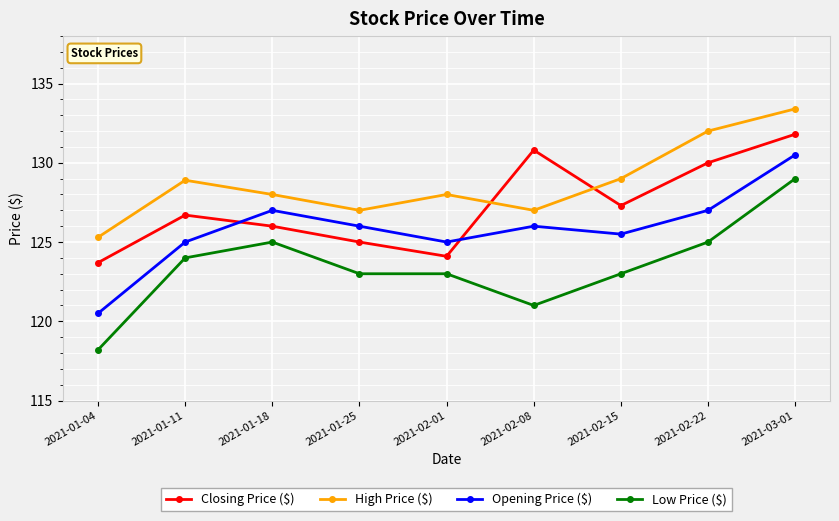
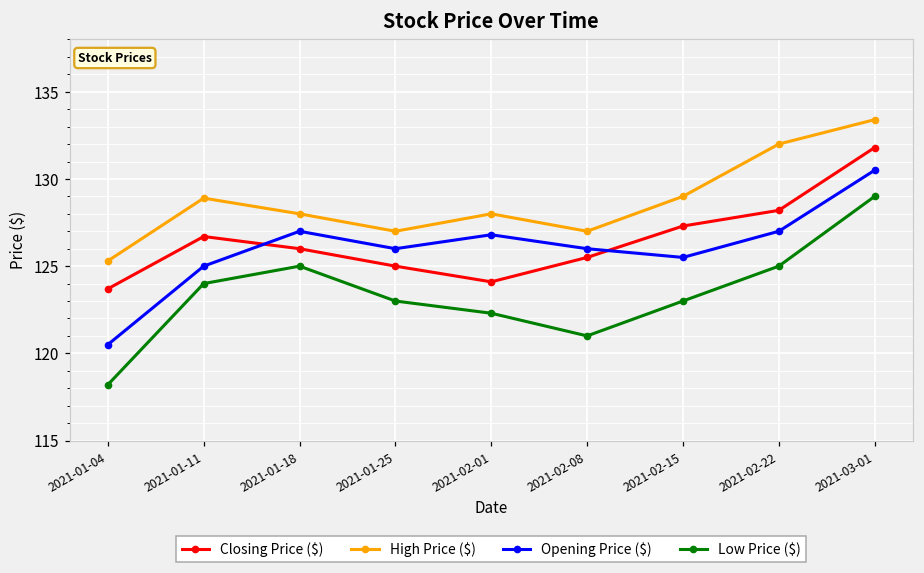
  {
    "Closing Price ($)": {
      "2021-01-04": 123.7,
      "2021-01-11": 126.7,
      "2021-01-18": 126.0,
      "2021-01-25": 125.0,
      "2021-02-01": 124.1,
-     "2021-02-08": 130.8,
+     "2021-02-08": 125.5,
      "2021-02-15": 127.3,
-     "2021-02-22": 130.0,
+     "2021-02-22": 128.2,
      "2021-03-01": 131.8
    },
    "High Price ($)": {
      "2021-01-04": 125.3,
      "2021-01-11": 128.9,
      "2021-01-18": 128.0,
      "2021-01-25": 127.0,
      "2021-02-01": 128.0,
      "2021-02-08": 127.0,
      "2021-02-15": 129.0,
      "2021-02-22": 132.0,
      "2021-03-01": 133.4
    },
    "Opening Price ($)": {
      "2021-01-04": 120.5,
      "2021-01-11": 125.0,
      "2021-01-18": 127.0,
      "2021-01-25": 126.0,
-     "2021-02-01": 125.0,
+     "2021-02-01": 126.8,
      "2021-02-08": 126.0,
      "2021-02-15": 125.5,
      "2021-02-22": 127.0,
      "2021-03-01": 130.5
    },
    "Low Price ($)": {
      "2021-01-04": 118.2,
      "2021-01-11": 124.0,
      "2021-01-18": 125.0,
      "2021-01-25": 123.0,
-     "2021-02-01": 123.0,
+     "2021-02-01": 122.3,
      "2021-02-08": 121.0,
      "2021-02-15": 123.0,
      "2021-02-22": 125.0,
      "2021-03-01": 129.0
    }
  }
